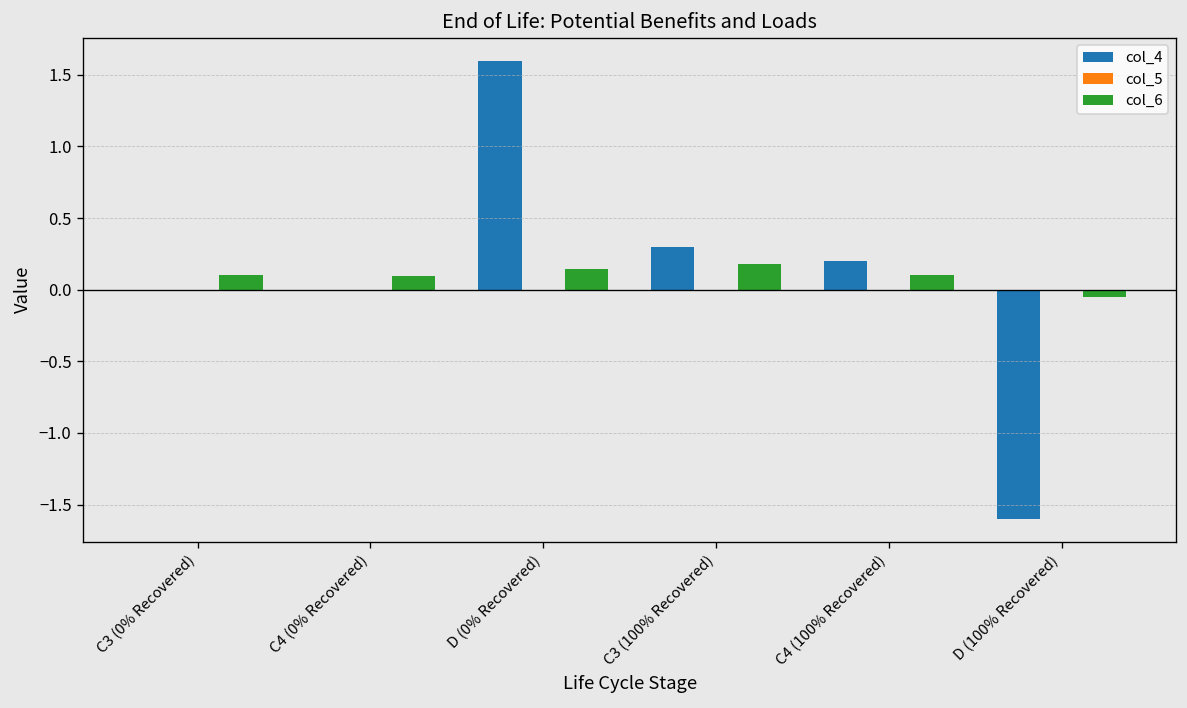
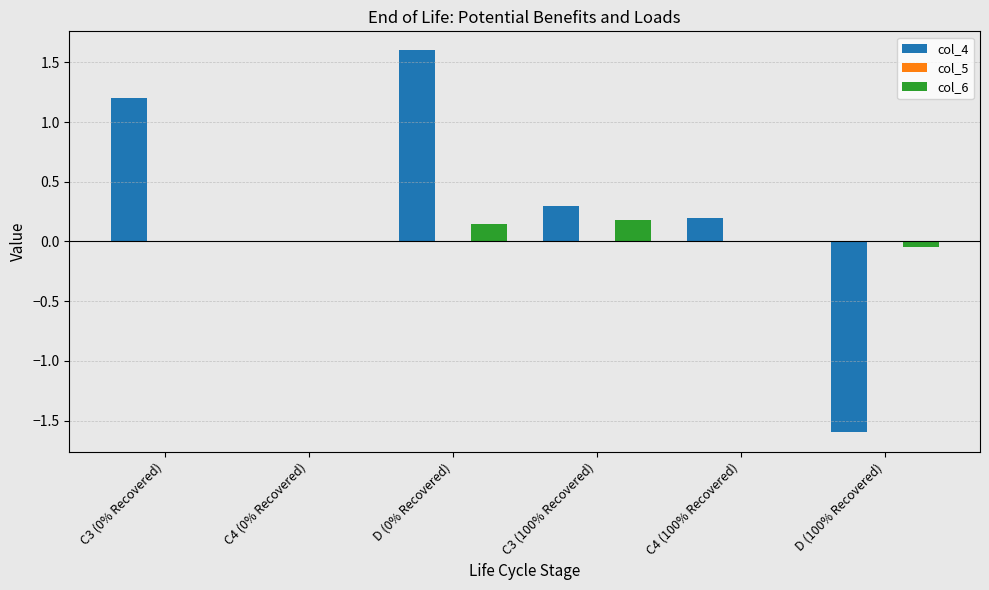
  {
    "col_4": {
-     "C3 (0% Recovered)": 0.0,
+     "C3 (0% Recovered)": 1.2,
      "C4 (0% Recovered)": 0.0,
      "D (0% Recovered)": 1.6,
      "C3 (100% Recovered)": 0.3,
      "C4 (100% Recovered)": 0.2,
      "D (100% Recovered)": -1.6
    },
    "col_5": {
      "C3 (0% Recovered)": 0.00,
      "C4 (0% Recovered)": 0.00,
      "D (0% Recovered)": 0.00,
      "C3 (100% Recovered)": 0.00,
      "C4 (100% Recovered)": 0.00,
      "D (100% Recovered)": 0.00
    },
    "col_6": {
-     "C3 (0% Recovered)": 0.1,
-     "C4 (0% Recovered)": 0.09,
+     "C3 (0% Recovered)": 0.0,
+     "C4 (0% Recovered)": 0.00,
      "D (0% Recovered)": 0.15,
      "C3 (100% Recovered)": 0.18,
-     "C4 (100% Recovered)": 0.1,
+     "C4 (100% Recovered)": 0.0,
      "D (100% Recovered)": -0.05
    }
  }
